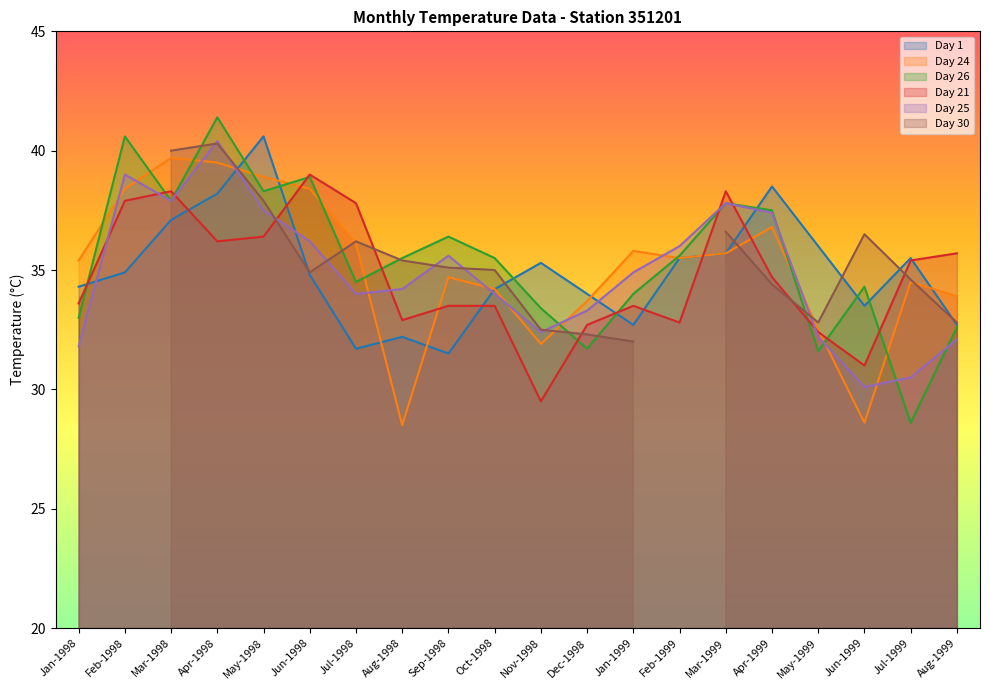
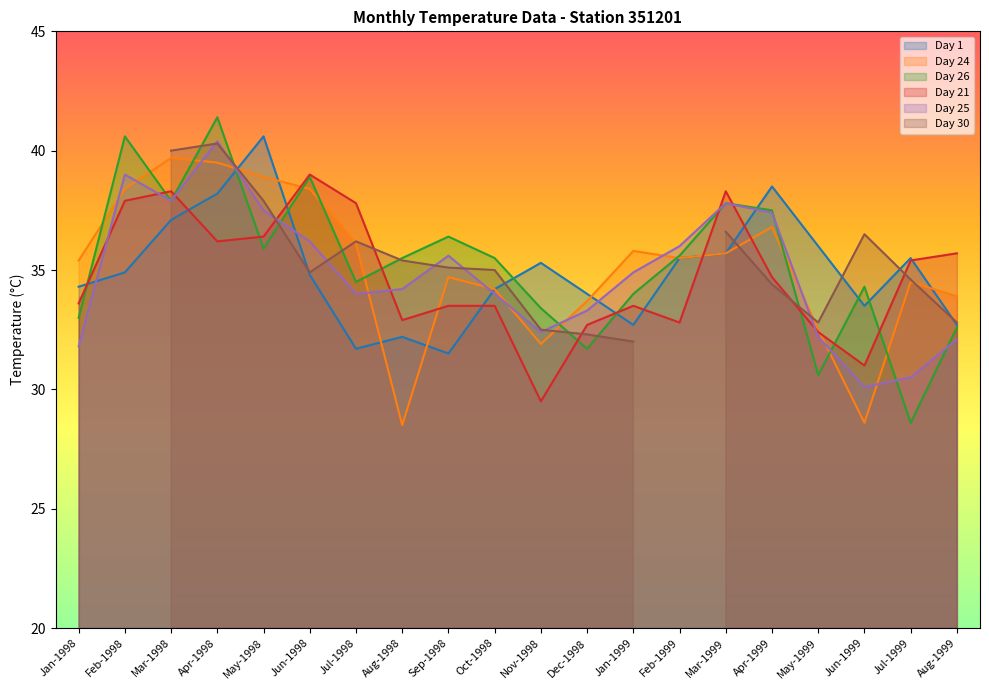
  {
    "Day 26": {
      "Jan-1998": 33.0,
      "Feb-1998": 40.6,
      "Apr-1998": 41.4,
-     "May-1998": 38.3,
+     "May-1998": 35.9,
      "Jul-1998": 34.5,
      "Sep-1998": 36.4,
      "Oct-1998": 35.5,
      "Nov-1998": 33.4,
      "Dec-1998": 31.7,
      "Jan-1999": 34.0,
-     "May-1999": 31.6,
+     "May-1999": 30.6,
      "Jun-1999": 34.3,
      "Jul-1999": 28.6
    }
  }
